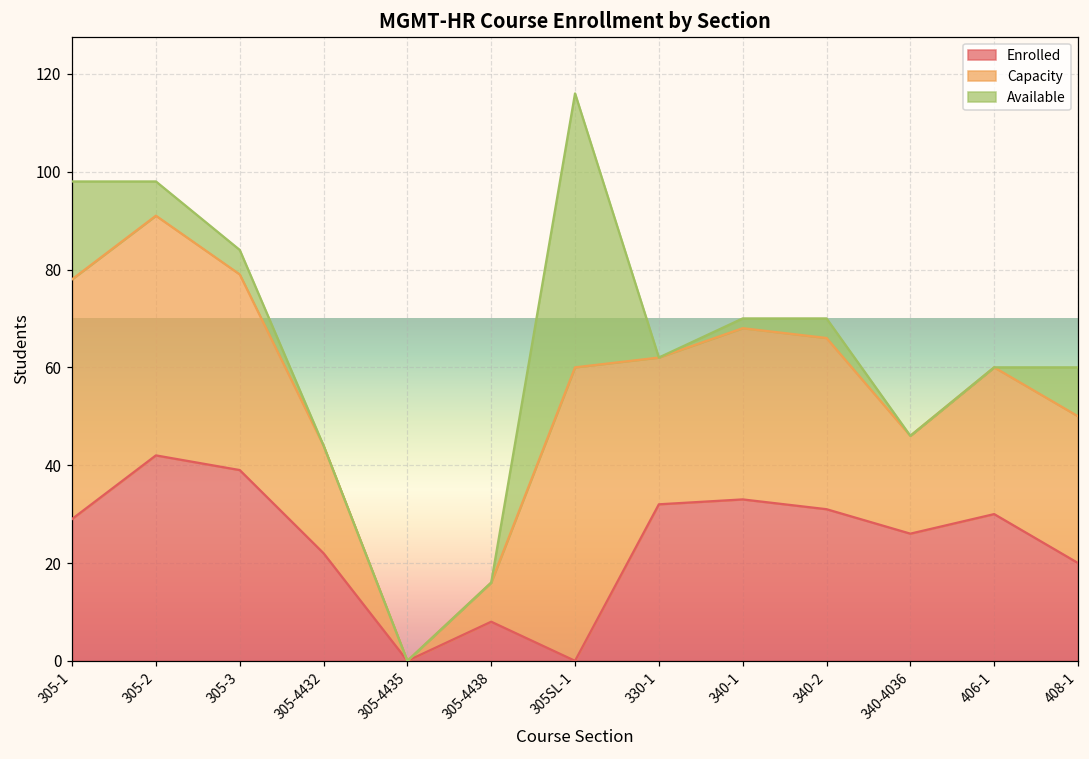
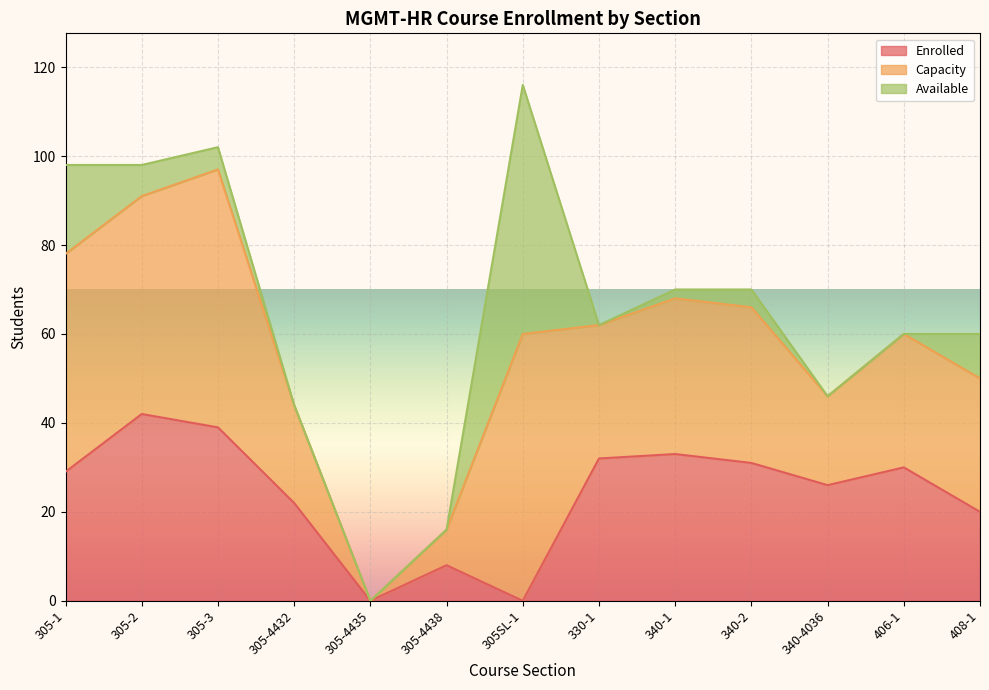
  {
    "Enrolled": {
      "305-1": 29,
      "305-2": 42,
      "305-3": 39,
      "305-4432": 22,
      "305-4438": 8,
      "305SL-1": 0,
      "330-1": 32,
      "340-1": 33,
      "340-2": 31,
      "340-4036": 26,
      "406-1": 30,
      "408-1": 20
    },
    "Capacity": {
      "305-1": 49,
      "305-2": 49,
-     "305-3": 40,
+     "305-3": 58,
      "305SL-1": 60,
      "340-1": 35,
      "340-2": 35,
      "408-1": 30
    },
    "Available": {
      "305-1": 20,
      "305-2": 7,
      "305-3": 5,
      "305SL-1": 56,
      "340-1": 2,
      "340-2": 4,
      "408-1": 10
    }
  }
